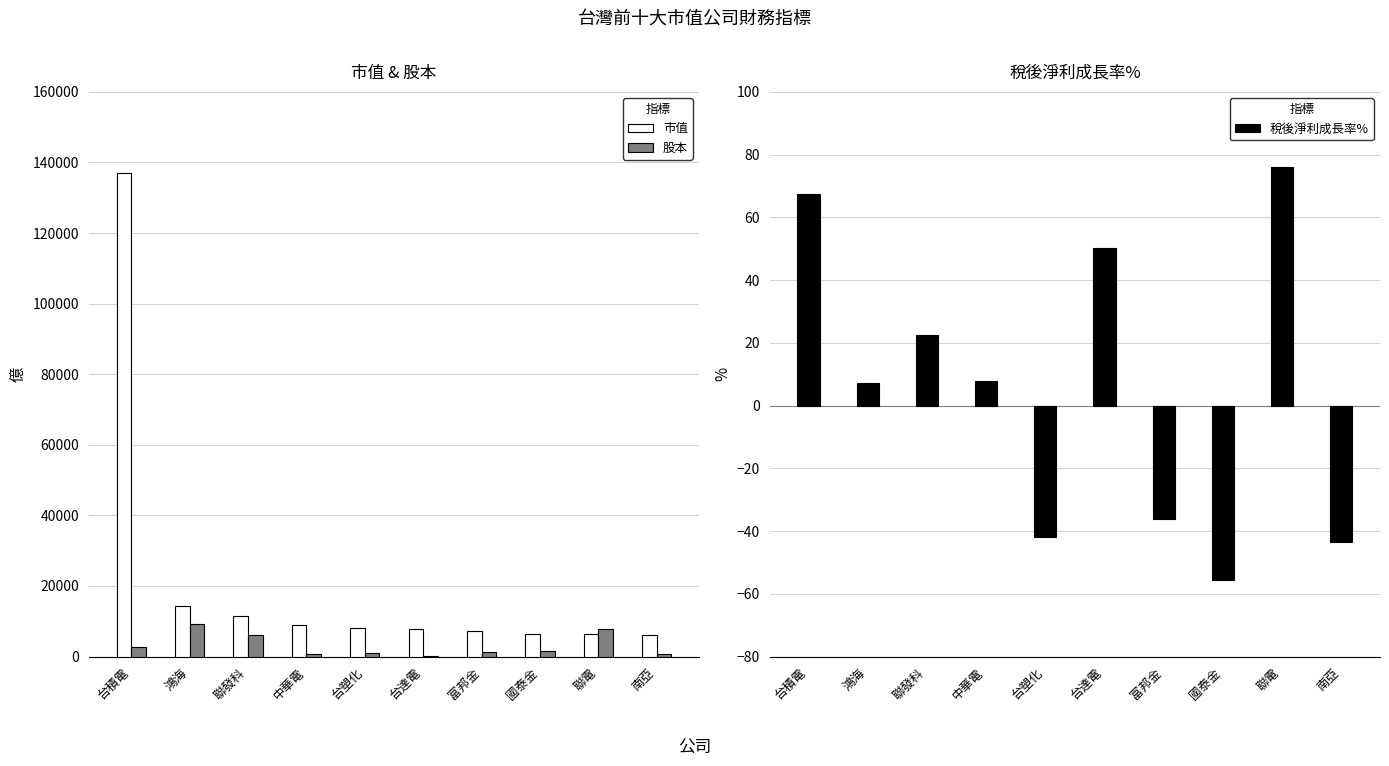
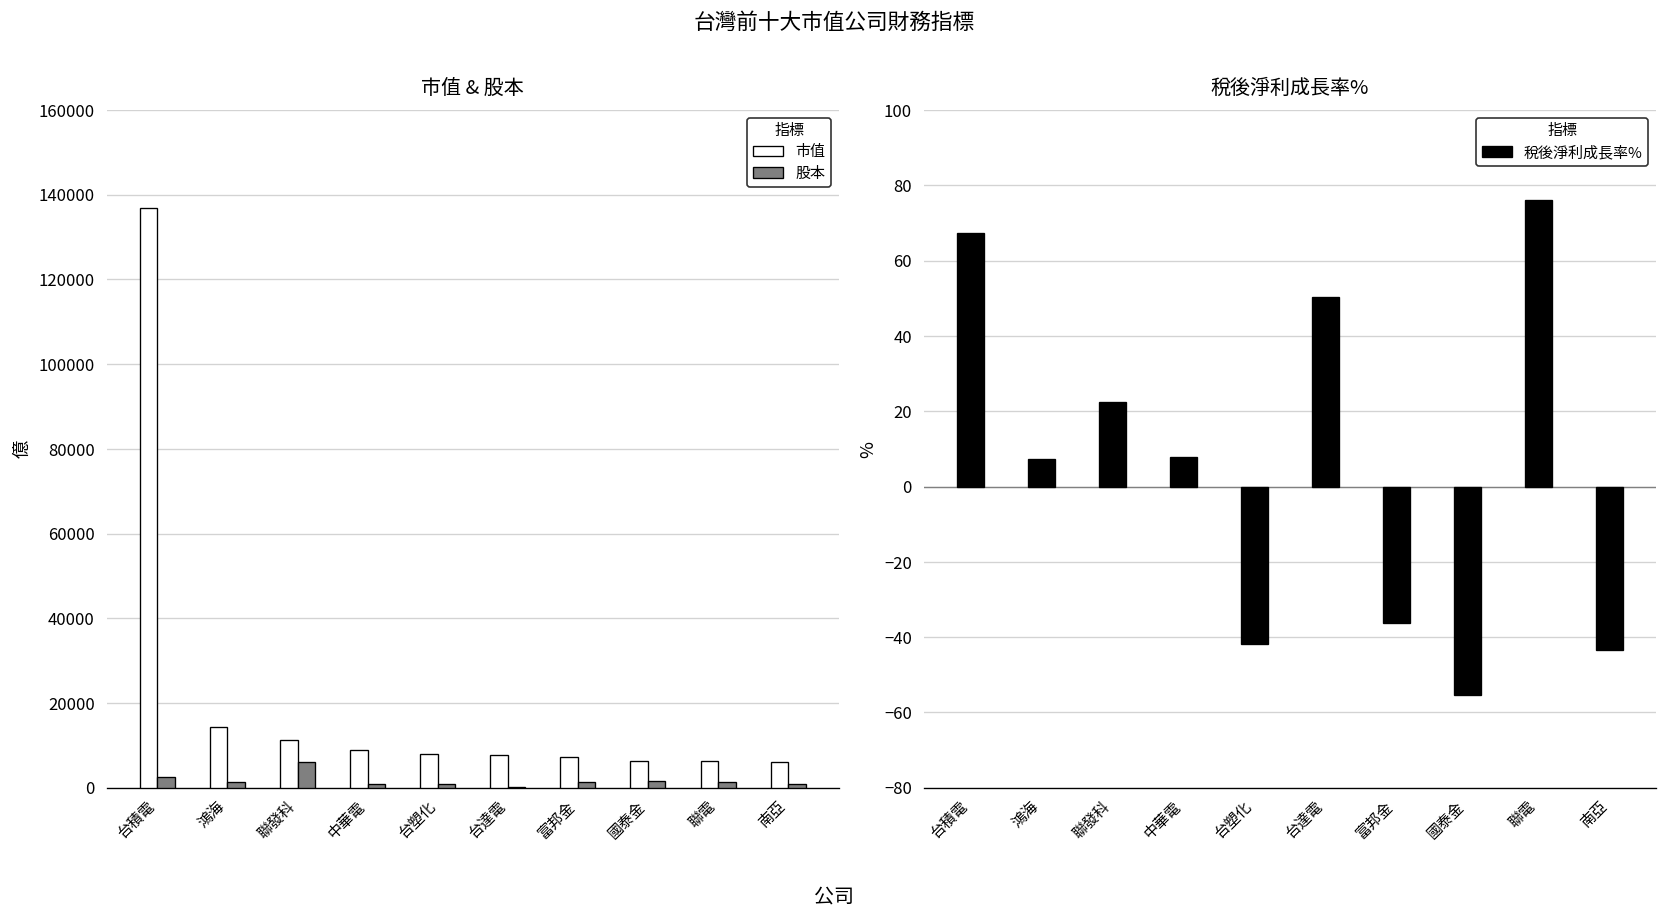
  {
    "市值 & 股本": {
      "市值": {
        "台積電": 137000,
        "鴻海": 14000,
        "聯發科": 11000,
        "中華電": 9000,
        "台塑化": 8000,
        "台達電": 8000,
        "富邦金": 7000,
        "國泰金": 6000,
        "聯電": 6000,
        "南亞": 6000
      },
      "股本": {
        "台積電": 3000,
-       "鴻海": 9000,
+       "鴻海": 1000,
        "聯發科": 6000,
        "中華電": 1000,
        "台塑化": 1000,
        "富邦金": 1000,
        "國泰金": 1000,
-       "聯電": 8000,
+       "聯電": 1000,
        "南亞": 1000
      }
    },
    "稅後淨利成長率%": {
      "台積電": 67,
      "鴻海": 7,
      "聯發科": 23,
      "中華電": 8,
      "台塑化": -42,
      "台達電": 50,
      "富邦金": -36,
      "國泰金": -55,
      "聯電": 76,
      "南亞": -44
    }
  }
